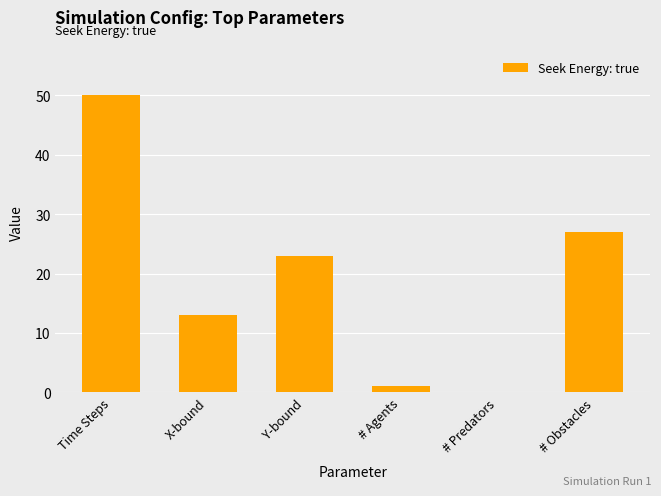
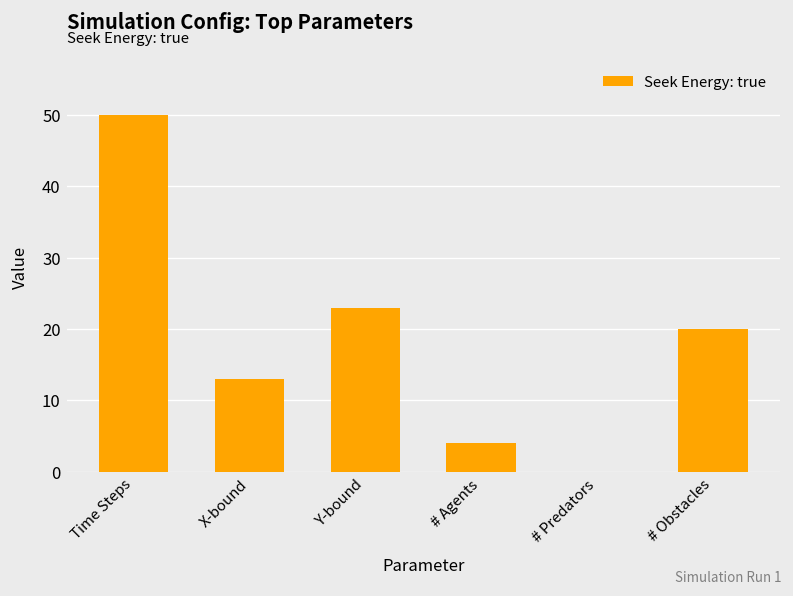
  {
    "Time Steps": 50,
    "X-bound": 13,
    "Y-bound": 23,
-   "# Agents": 1,
+   "# Agents": 4,
    "# Predators": 0,
-   "# Obstacles": 27
+   "# Obstacles": 20
  }
